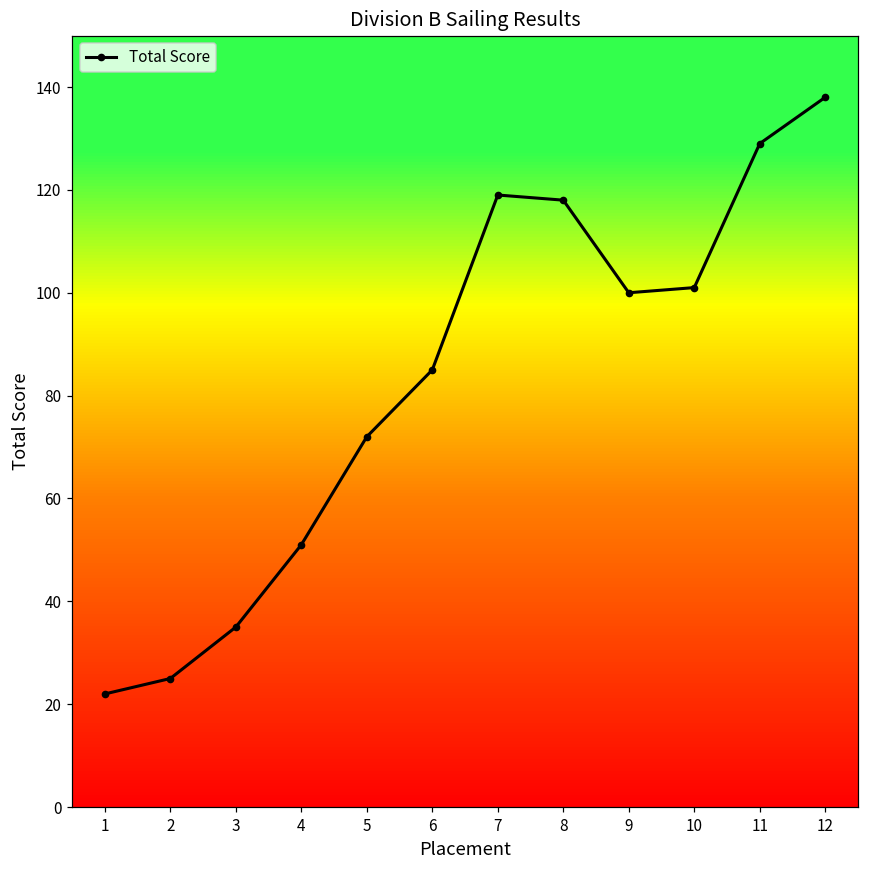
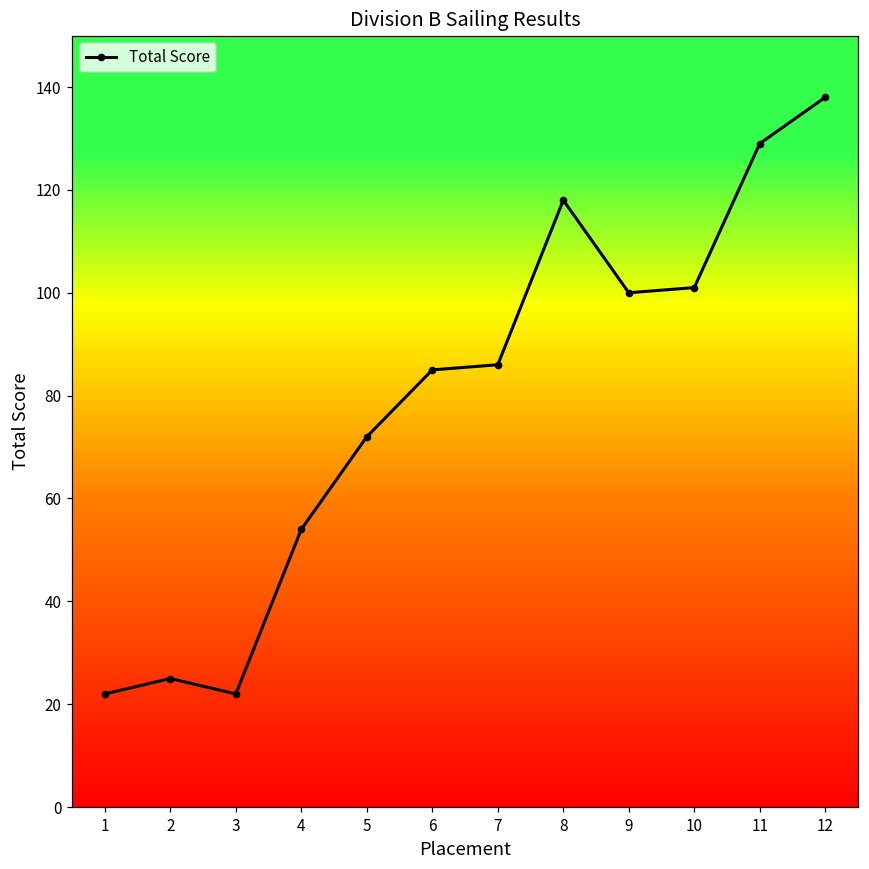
  {
    "1": 22,
    "2": 25,
-   "3": 35,
-   "4": 51,
+   "3": 22,
+   "4": 54,
    "5": 72,
    "6": 85,
-   "7": 119,
+   "7": 86,
    "8": 118,
    "9": 100,
    "10": 101,
    "11": 129,
    "12": 138
  }
